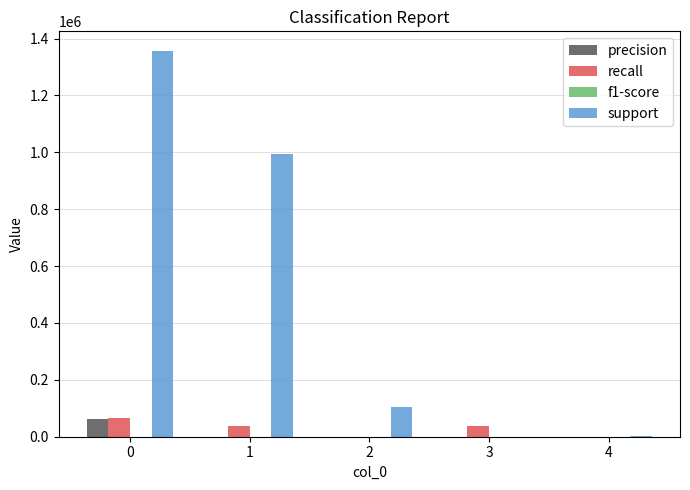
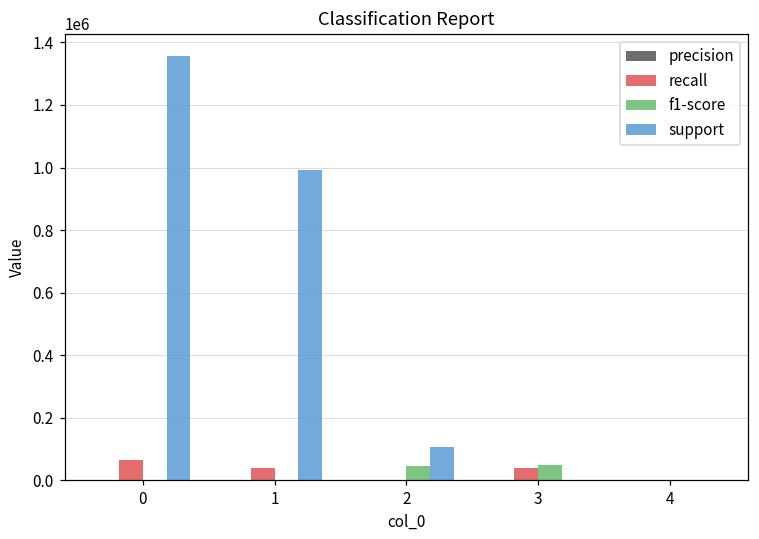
  {
    "precision": {
-     "0": 60000,
+     "0": 0,
      "2": 0,
      "3": 0,
      "4": 0
    },
    "recall": {
      "0": 70000,
      "1": 40000,
      "2": 0,
      "3": 40000,
      "4": 0
    },
    "f1-score": {
-     "2": 0,
-     "3": 0,
+     "2": 50000,
+     "3": 50000,
      "4": 0
    },
    "support": {
      "0": 1360000,
      "1": 990000,
      "2": 110000
    }
  }
